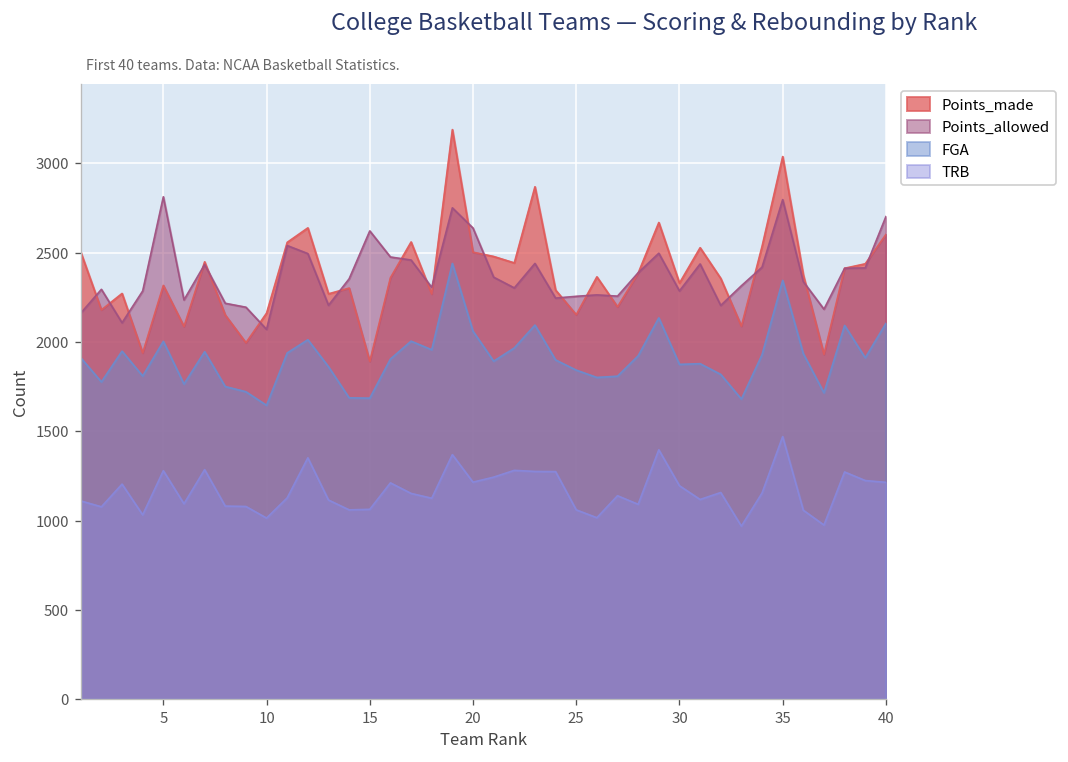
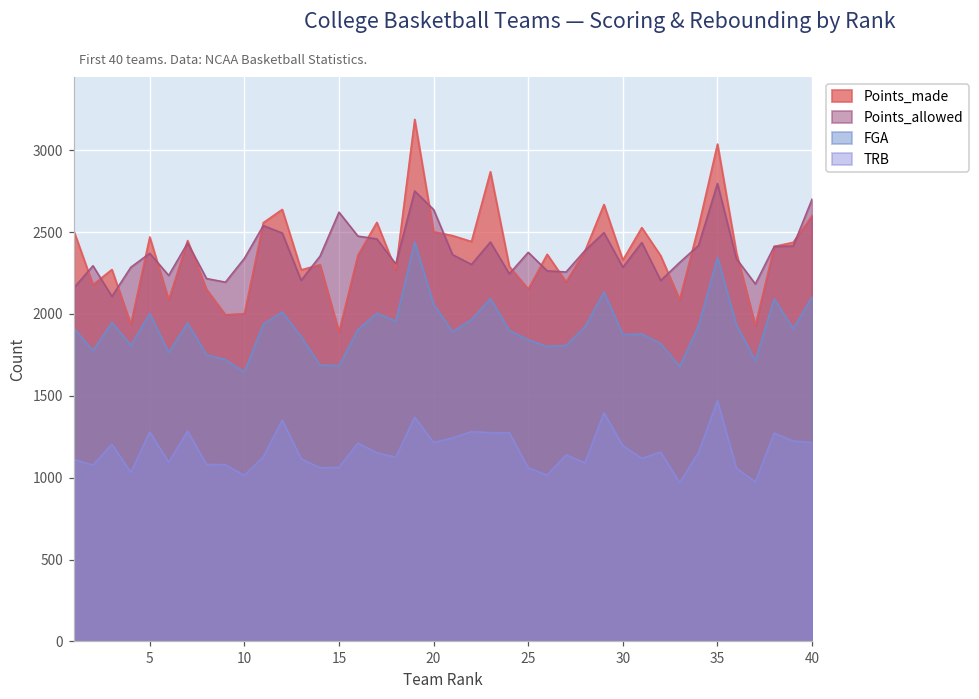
  {
    "Points_made": {
-     "5": 2320,
-     "10": 2160,
+     "5": 2470,
+     "10": 2000,
      "15": 1890,
      "20": 2500,
      "25": 2150,
      "30": 2330,
      "35": 3040,
      "40": 2600
    },
    "Points_allowed": {
-     "5": 2810,
-     "10": 2070,
+     "5": 2370,
+     "10": 2340,
      "15": 2620,
      "20": 2640,
-     "25": 2260,
+     "25": 2380,
      "30": 2290,
      "35": 2800,
      "40": 2700
    }
  }
